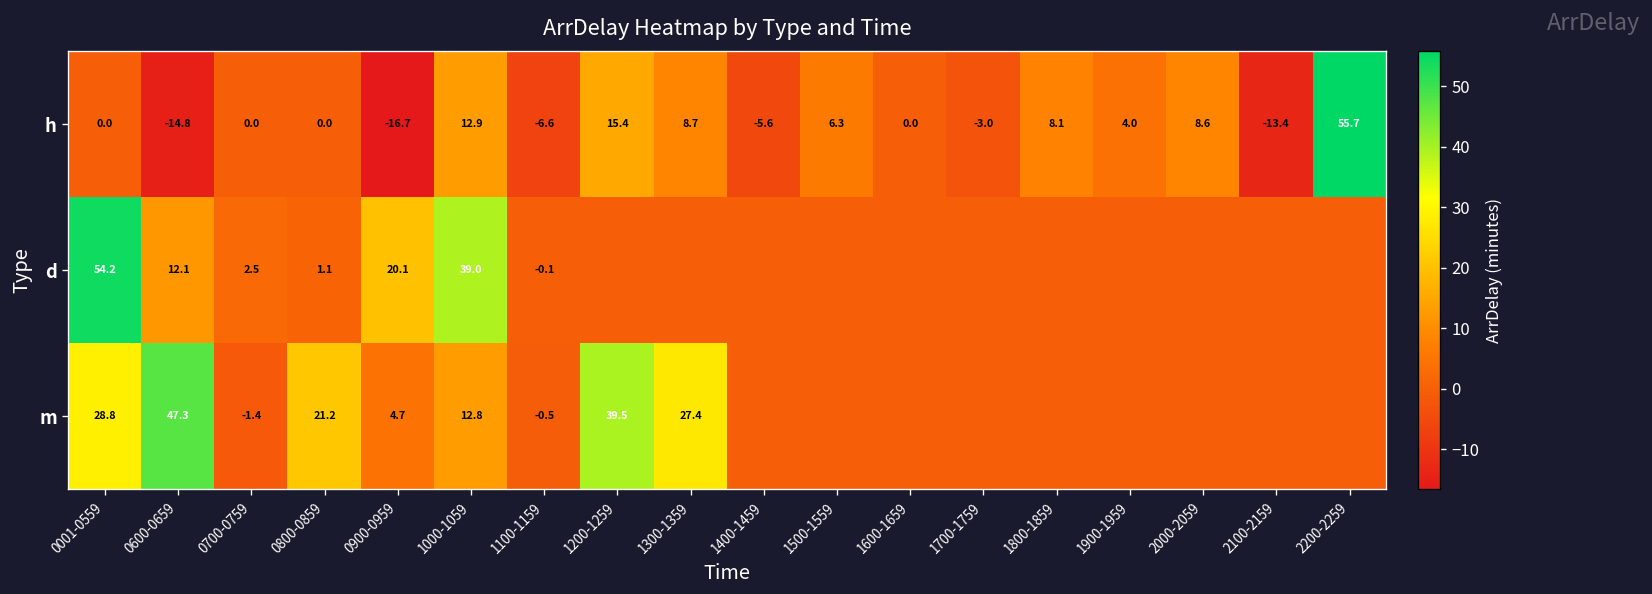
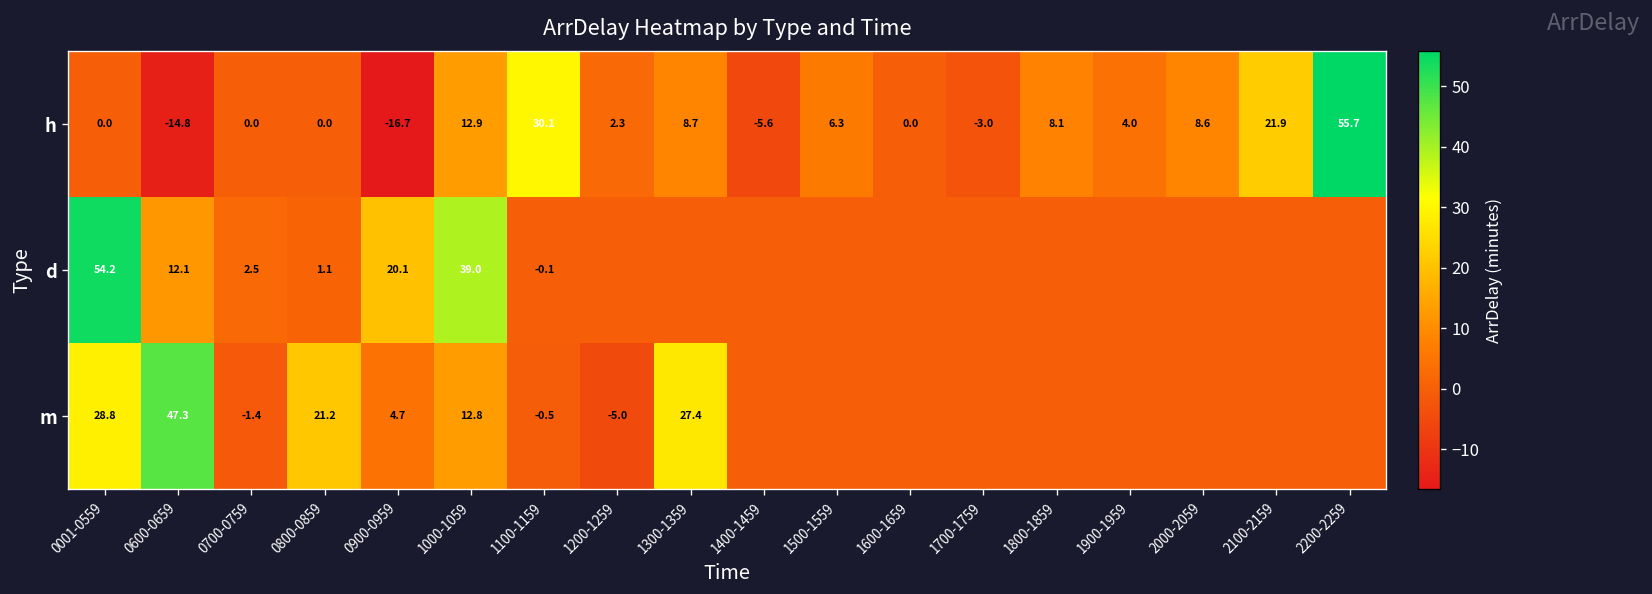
  {
    "h": {
      "0001-0559": 0.0,
      "0600-0659": -14.8,
      "0700-0759": 0.0,
      "0800-0859": 0.0,
      "0900-0959": -16.7,
      "1000-1059": 12.9,
-     "1100-1159": -6.6,
-     "1200-1259": 15.4,
+     "1100-1159": 30.1,
+     "1200-1259": 2.3,
      "1300-1359": 8.7,
      "1400-1459": -5.6,
      "1500-1559": 6.3,
      "1600-1659": 0.0,
      "1700-1759": -3.0,
      "1800-1859": 8.1,
      "1900-1959": 4.0,
      "2000-2059": 8.6,
-     "2100-2159": -13.4,
+     "2100-2159": 21.9,
      "2200-2259": 55.7
    },
    "d": {
      "0001-0559": 54.2,
      "0600-0659": 12.1,
      "0700-0759": 2.5,
      "0800-0859": 1.1,
      "0900-0959": 20.1,
      "1000-1059": 39.0,
      "1100-1159": -0.1
    },
    "m": {
      "0001-0559": 28.8,
      "0600-0659": 47.3,
      "0700-0759": -1.4,
      "0800-0859": 21.2,
      "0900-0959": 4.7,
      "1000-1059": 12.8,
      "1100-1159": -0.5,
-     "1200-1259": 39.5,
+     "1200-1259": -5.0,
      "1300-1359": 27.4
    }
  }
